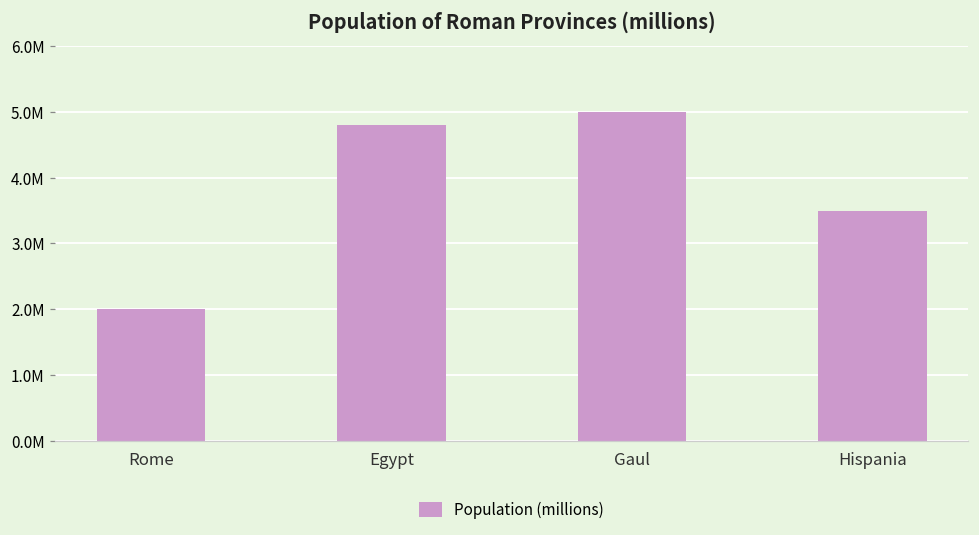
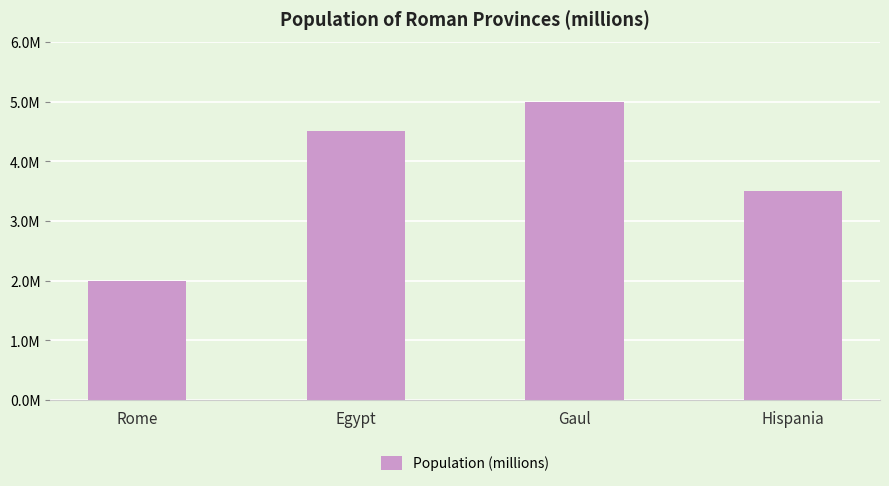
  {
    "Rome": 2000000,
-   "Egypt": 4800000,
+   "Egypt": 4500000,
    "Gaul": 5000000,
    "Hispania": 3500000
  }
